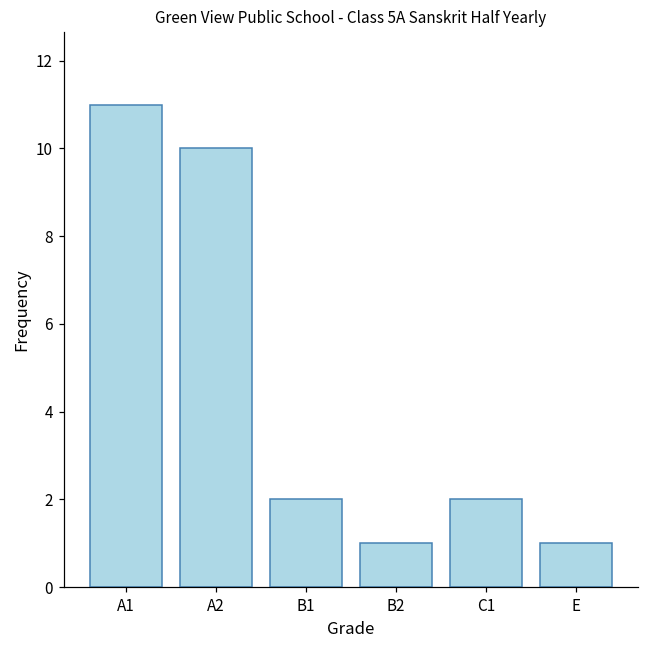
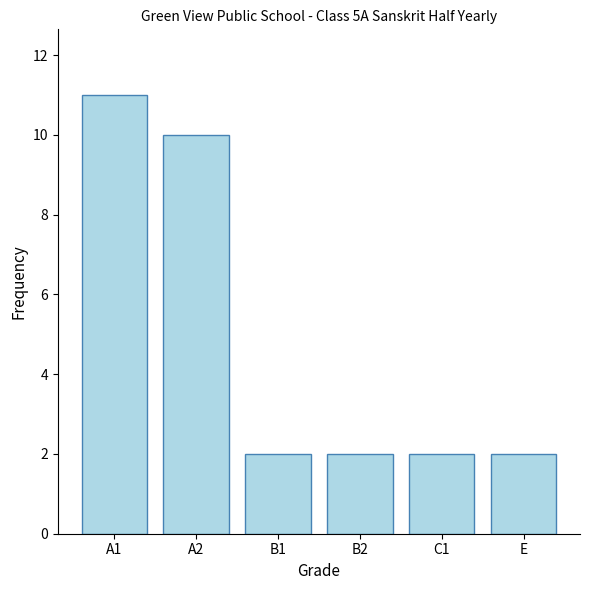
  {
    "A1": 11,
    "A2": 10,
    "B1": 2,
-   "B2": 1,
+   "B2": 2,
    "C1": 2,
-   "E": 1
+   "E": 2
  }
